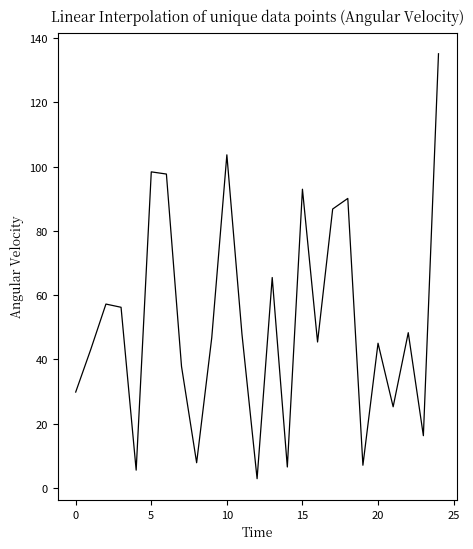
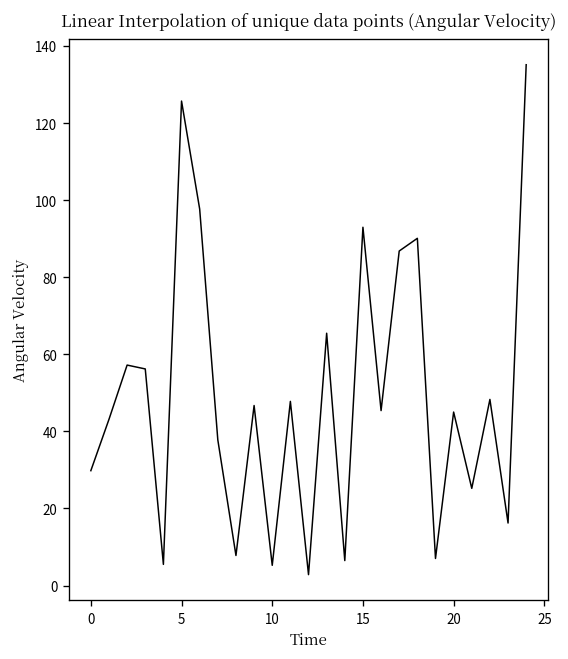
  {
    "0": 30,
-   "5": 98,
-   "10": 104,
+   "5": 126,
+   "10": 5,
    "15": 93,
    "20": 45
  }
